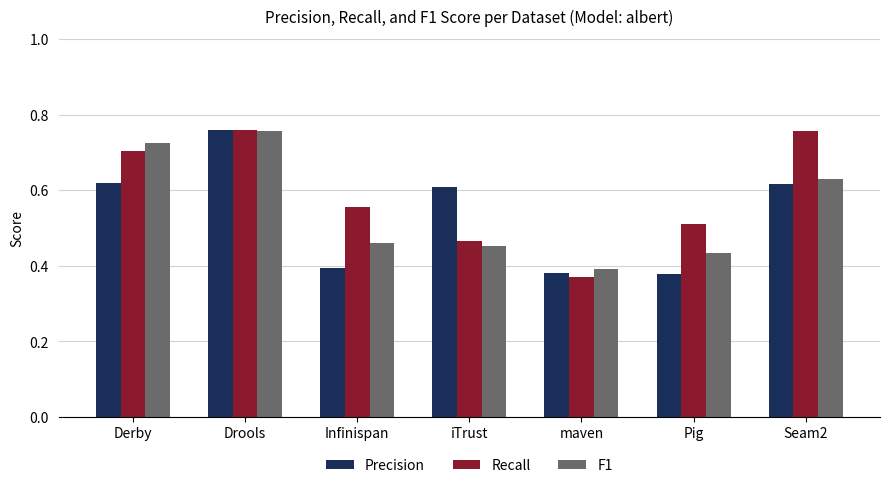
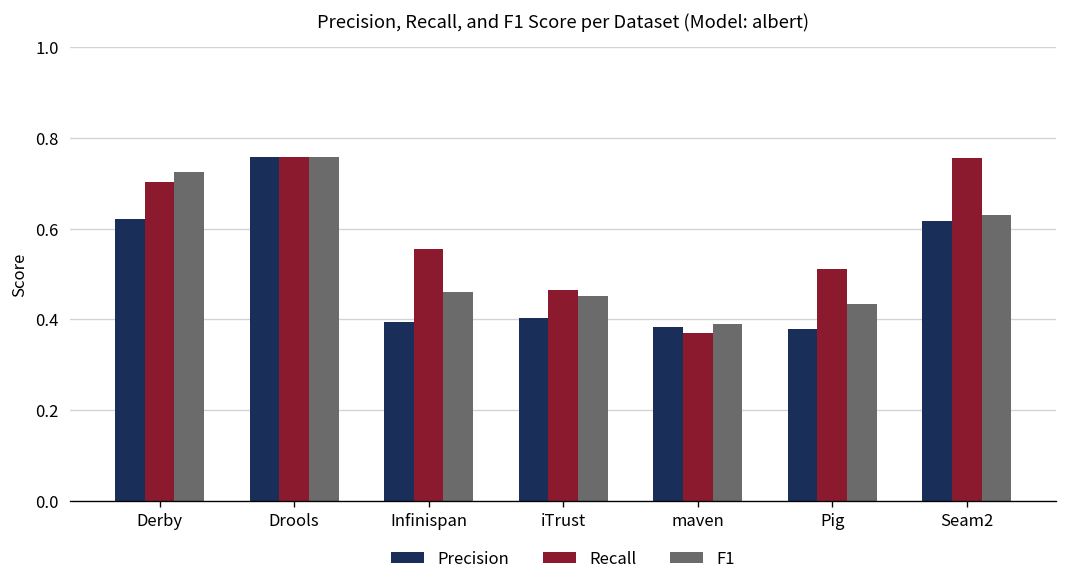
  {
    "Precision": {
      "Derby": 0.62,
      "Drools": 0.76,
      "Infinispan": 0.40,
-     "iTrust": 0.61,
+     "iTrust": 0.40,
      "maven": 0.38,
      "Pig": 0.38,
      "Seam2": 0.62
    },
    "Recall": {
      "Derby": 0.70,
      "Drools": 0.76,
      "Infinispan": 0.56,
      "iTrust": 0.47,
      "maven": 0.37,
      "Pig": 0.51,
      "Seam2": 0.76
    },
    "F1": {
      "Derby": 0.73,
      "Drools": 0.76,
      "Infinispan": 0.46,
      "iTrust": 0.45,
      "maven": 0.39,
      "Pig": 0.43,
      "Seam2": 0.63
    }
  }
